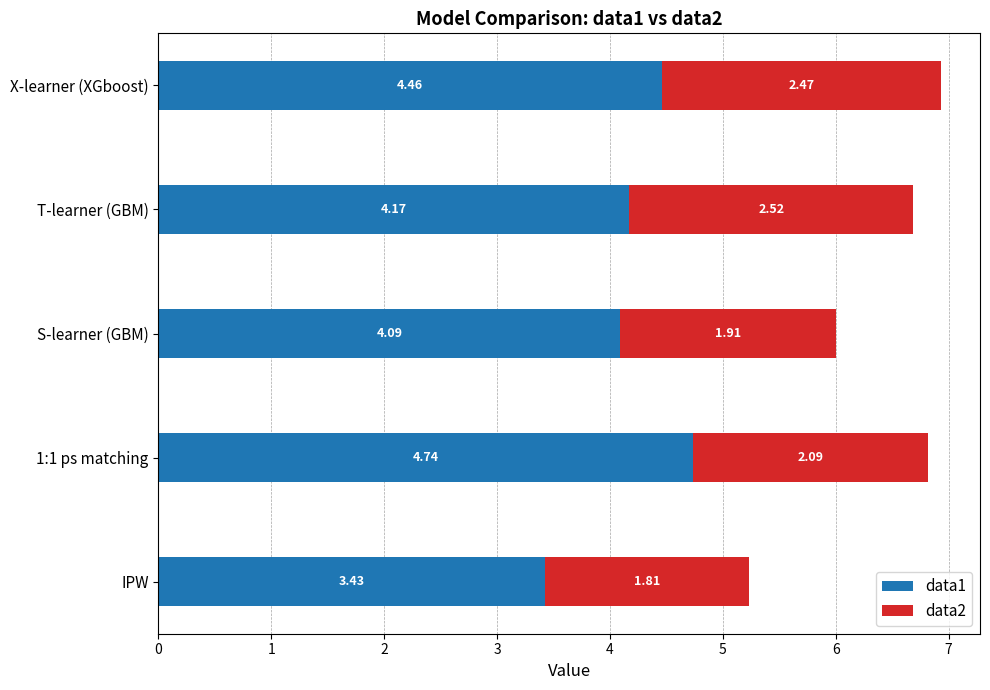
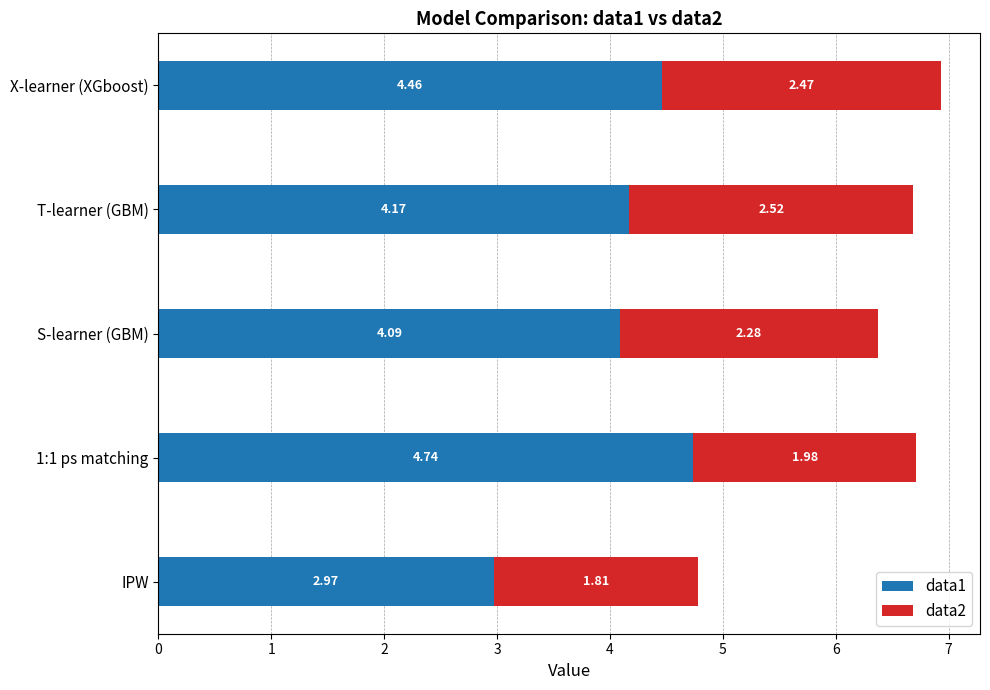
  {
    "data1": {
      "X-learner (XGboost)": 4.46,
      "T-learner (GBM)": 4.17,
      "S-learner (GBM)": 4.09,
      "1:1 ps matching": 4.74,
-     "IPW": 3.43
+     "IPW": 2.97
    },
    "data2": {
      "X-learner (XGboost)": 2.47,
      "T-learner (GBM)": 2.52,
-     "S-learner (GBM)": 1.91,
-     "1:1 ps matching": 2.09,
+     "S-learner (GBM)": 2.28,
+     "1:1 ps matching": 1.98,
      "IPW": 1.81
    }
  }
